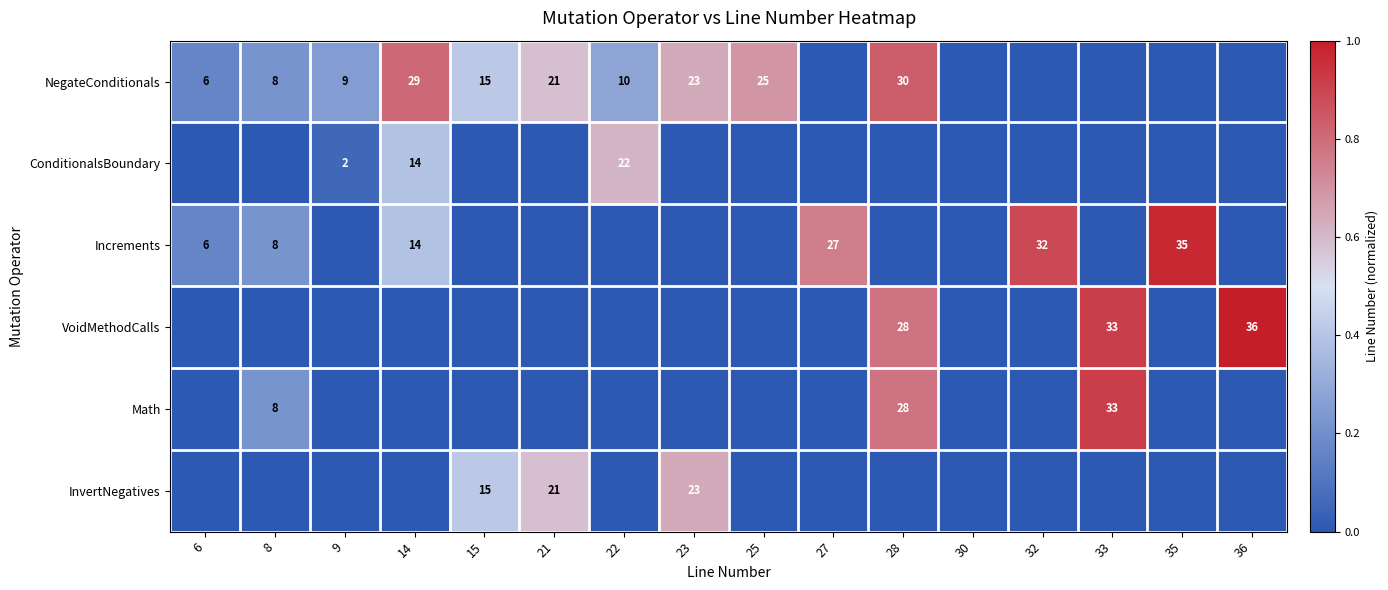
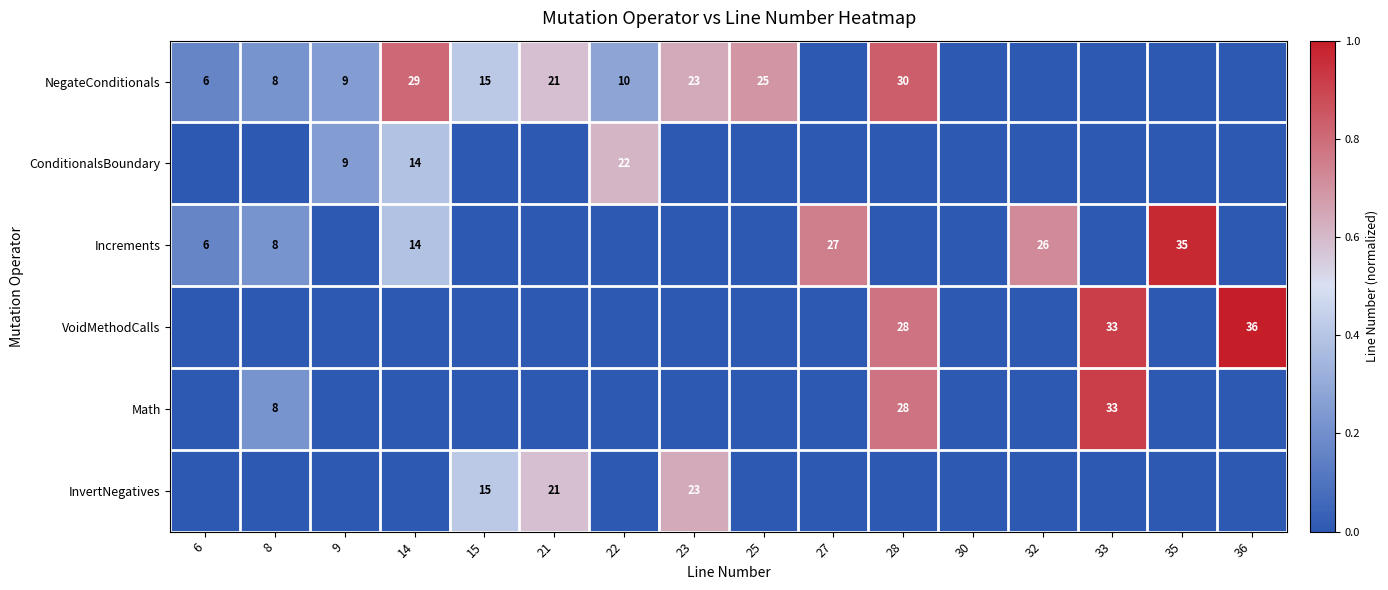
  {
    "NegateConditionals": {
      "6": 6,
      "8": 8,
      "9": 9,
      "14": 29,
      "15": 15,
      "21": 21,
      "22": 10,
      "23": 23,
      "25": 25,
      "28": 30
    },
    "ConditionalsBoundary": {
-     "9": 2,
+     "9": 9,
      "14": 14,
      "22": 22
    },
    "Increments": {
      "6": 6,
      "8": 8,
      "14": 14,
      "27": 27,
-     "32": 32,
+     "32": 26,
      "35": 35
    },
    "VoidMethodCalls": {
      "28": 28,
      "33": 33,
      "36": 36
    },
    "Math": {
      "8": 8,
      "28": 28,
      "33": 33
    },
    "InvertNegatives": {
      "15": 15,
      "21": 21,
      "23": 23
    }
  }
